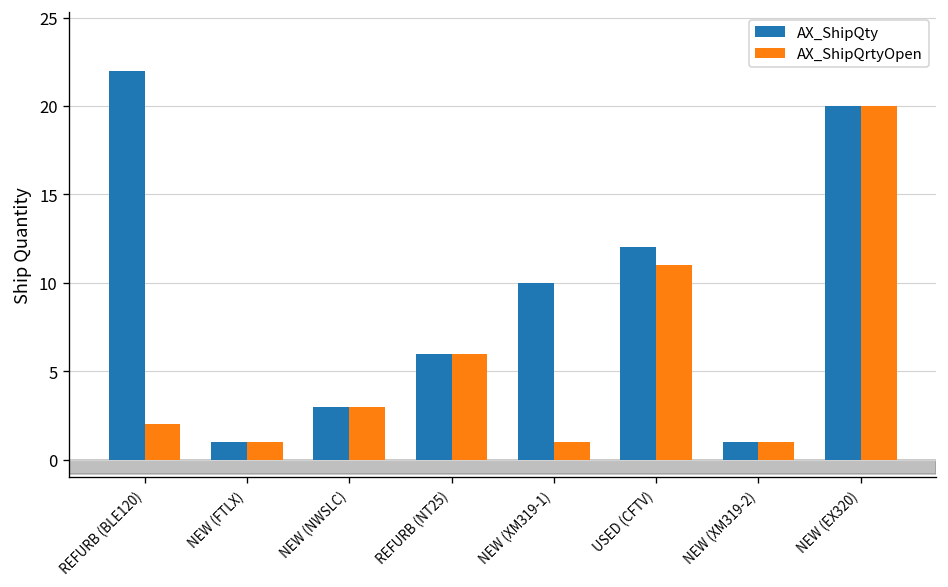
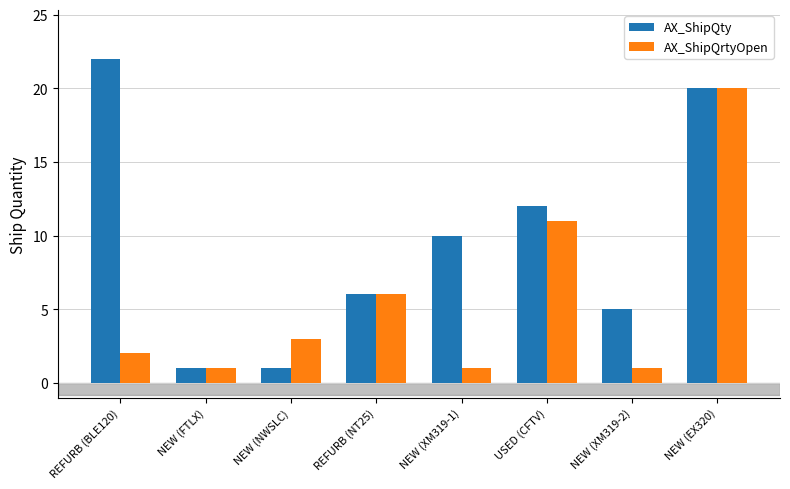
  {
    "AX_ShipQty": {
      "REFURB (BLE120)": 22,
      "NEW (FTLX)": 1,
-     "NEW (NWSLC)": 3,
+     "NEW (NWSLC)": 1,
      "REFURB (NT25)": 6,
      "NEW (XM319-1)": 10,
      "USED (CFTV)": 12,
-     "NEW (XM319-2)": 1,
+     "NEW (XM319-2)": 5,
      "NEW (EX320)": 20
    },
    "AX_ShipQrtyOpen": {
      "REFURB (BLE120)": 2,
      "NEW (FTLX)": 1,
      "NEW (NWSLC)": 3,
      "REFURB (NT25)": 6,
      "NEW (XM319-1)": 1,
      "USED (CFTV)": 11,
      "NEW (XM319-2)": 1,
      "NEW (EX320)": 20
    }
  }
